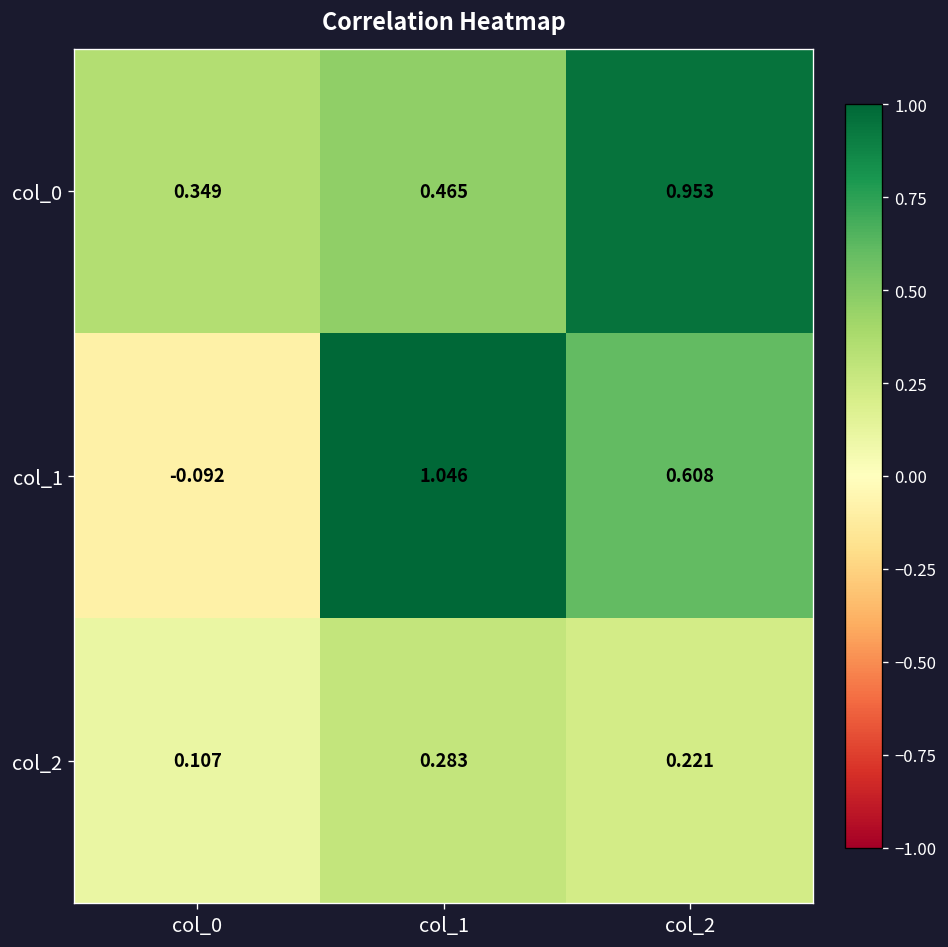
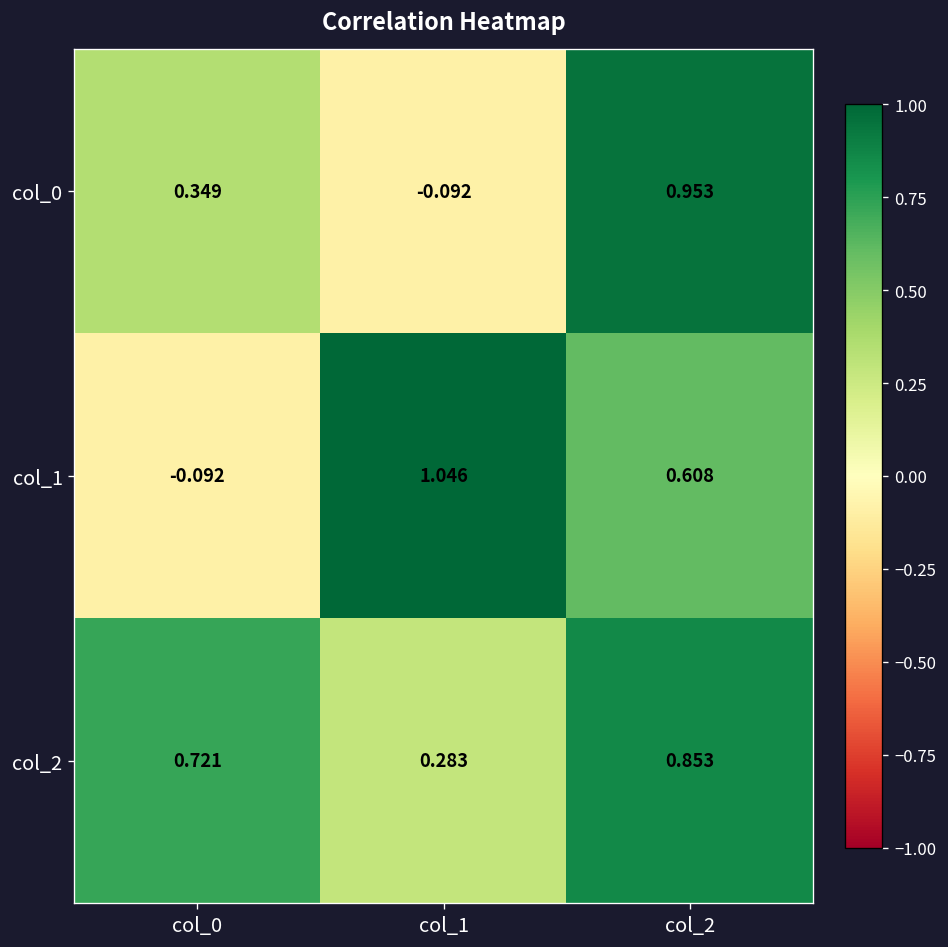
  {
    "col_0": {
      "col_0": 0.349,
-     "col_1": 0.465,
+     "col_1": -0.092,
      "col_2": 0.953
    },
    "col_1": {
      "col_0": -0.092,
      "col_1": 1.046,
      "col_2": 0.608
    },
    "col_2": {
-     "col_0": 0.107,
+     "col_0": 0.721,
      "col_1": 0.283,
-     "col_2": 0.221
+     "col_2": 0.853
    }
  }
